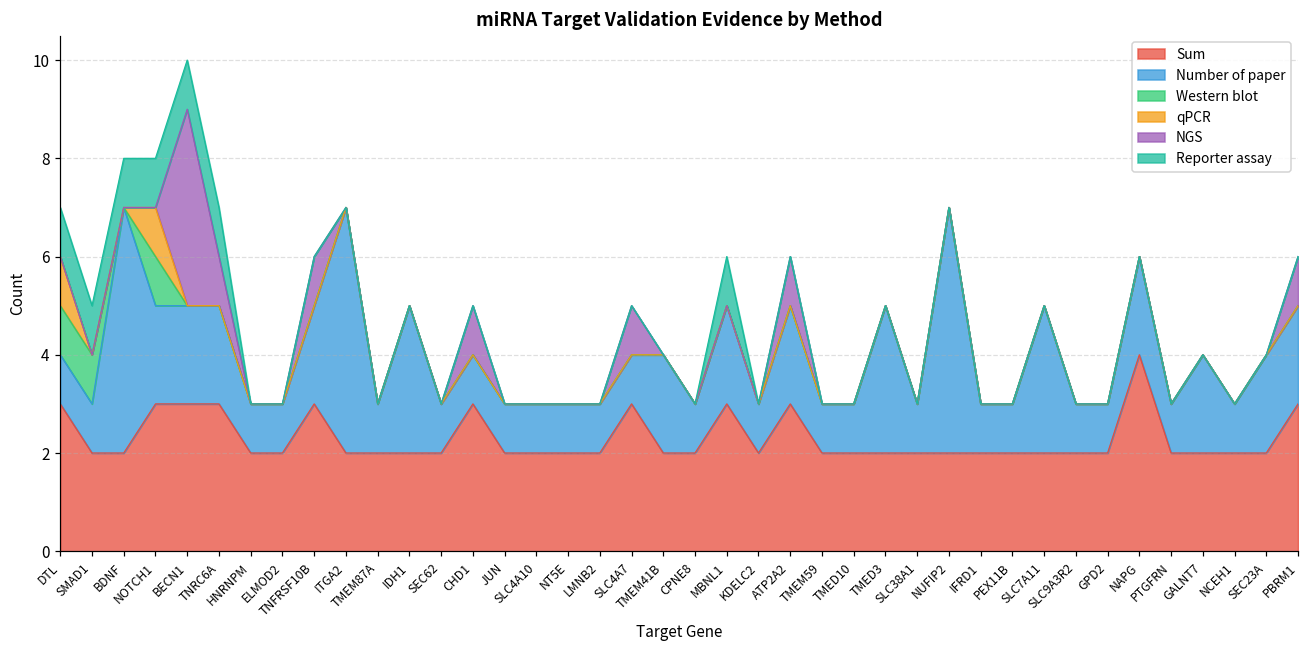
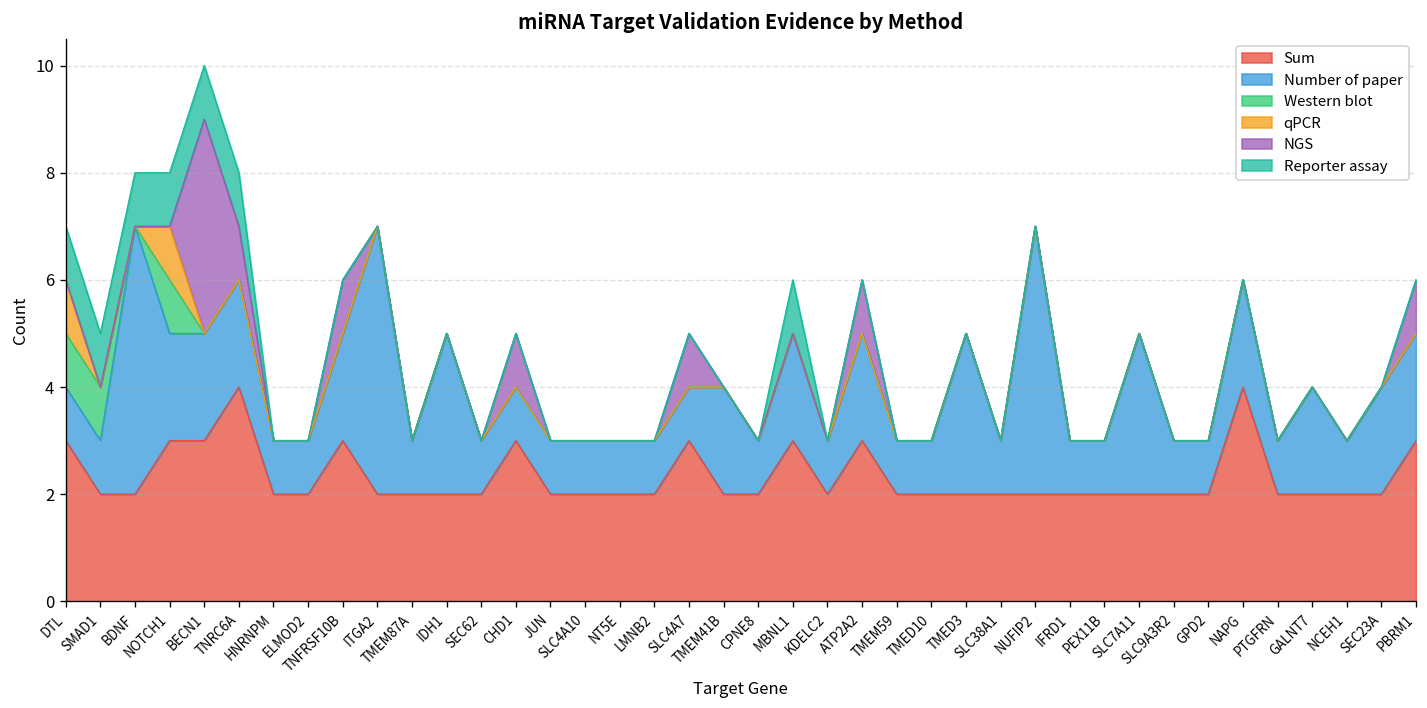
  {
    "Sum": {
      "DTL": 3,
      "SMAD1": 2,
      "BDNF": 2,
      "NOTCH1": 3,
      "BECN1": 3,
-     "TNRC6A": 3,
+     "TNRC6A": 4,
      "HNRNPM": 2,
      "ELMOD2": 2,
      "TNFRSF10B": 3,
      "ITGA2": 2,
      "TMEM87A": 2,
      "IDH1": 2,
      "SEC62": 2,
      "CHD1": 3,
      "JUN": 2,
      "SLC4A10": 2,
      "NT5E": 2,
      "LMNB2": 2,
      "SLC4A7": 3,
      "TMEM41B": 2,
      "CPNE8": 2,
      "MBNL1": 3,
      "KDELC2": 2,
      "ATP2A2": 3,
      "TMEM59": 2,
      "TMED10": 2,
      "TMED3": 2,
      "SLC38A1": 2,
      "NUFIP2": 2,
      "IFRD1": 2,
      "PEX11B": 2,
      "SLC7A11": 2,
      "SLC9A3R2": 2,
      "GPD2": 2,
      "NAPG": 4,
      "PTGFRN": 2,
      "GALNT7": 2,
      "NCEH1": 2,
      "SEC23A": 2,
      "PBRM1": 3
    },
    "Number of paper": {
      "DTL": 1,
      "SMAD1": 1,
      "NOTCH1": 2
    },
    "NGS": {
      "BECN1": 4,
      "TNRC6A": 1
    }
  }
